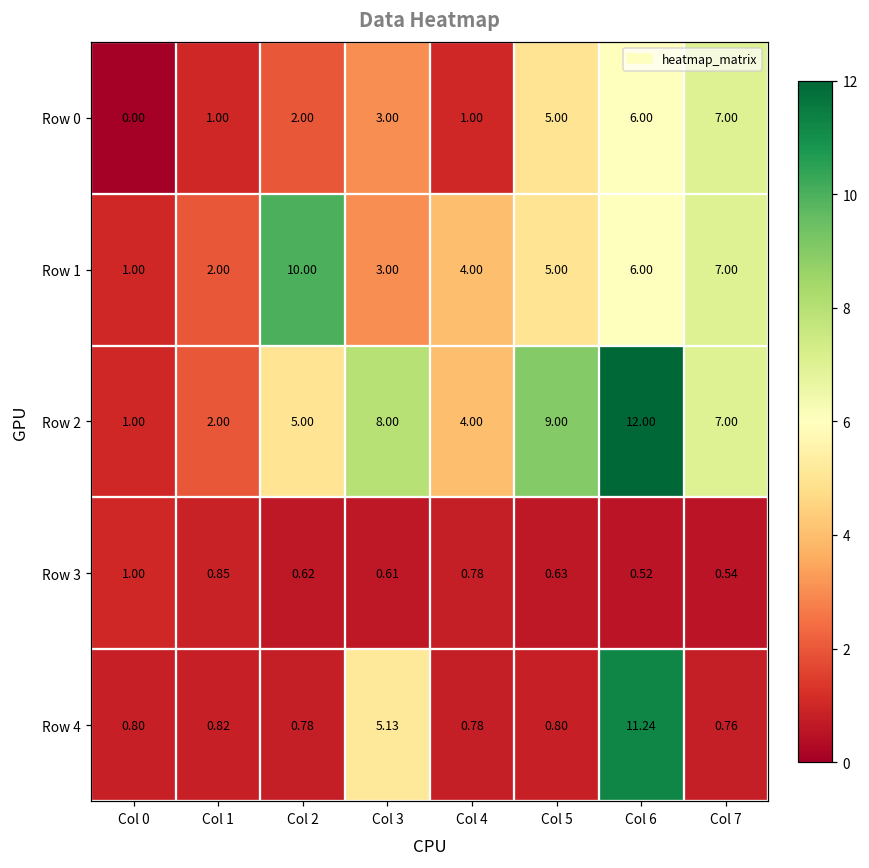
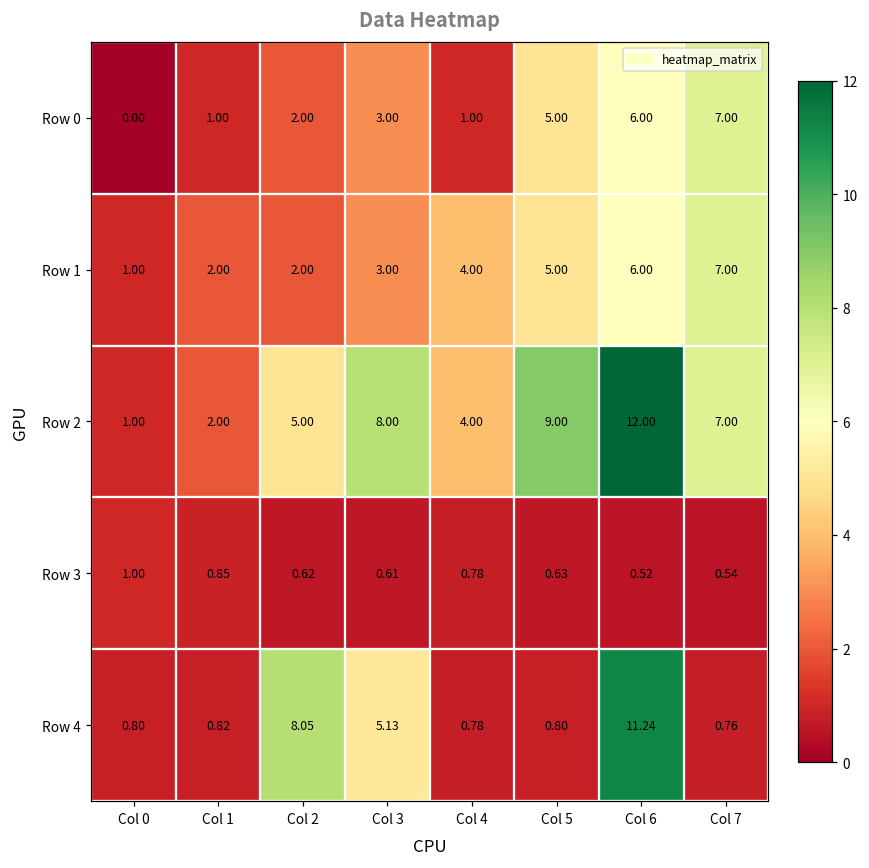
  {
    "Row 0": {
      "Col 0": 0.00,
      "Col 1": 1.00,
      "Col 2": 2.00,
      "Col 3": 3.00,
      "Col 4": 1.00,
      "Col 5": 5.00,
      "Col 6": 6.00,
      "Col 7": 7.00
    },
    "Row 1": {
      "Col 0": 1.00,
      "Col 1": 2.00,
-     "Col 2": 10.00,
+     "Col 2": 2.00,
      "Col 3": 3.00,
      "Col 4": 4.00,
      "Col 5": 5.00,
      "Col 6": 6.00,
      "Col 7": 7.00
    },
    "Row 2": {
      "Col 0": 1.00,
      "Col 1": 2.00,
      "Col 2": 5.00,
      "Col 3": 8.00,
      "Col 4": 4.00,
      "Col 5": 9.00,
      "Col 6": 12.00,
      "Col 7": 7.00
    },
    "Row 3": {
      "Col 0": 1.00,
      "Col 1": 0.85,
      "Col 2": 0.62,
      "Col 3": 0.61,
      "Col 4": 0.78,
      "Col 5": 0.63,
      "Col 6": 0.52,
      "Col 7": 0.54
    },
    "Row 4": {
      "Col 0": 0.80,
      "Col 1": 0.82,
-     "Col 2": 0.78,
+     "Col 2": 8.05,
      "Col 3": 5.13,
      "Col 4": 0.78,
      "Col 5": 0.80,
      "Col 6": 11.24,
      "Col 7": 0.76
    }
  }
